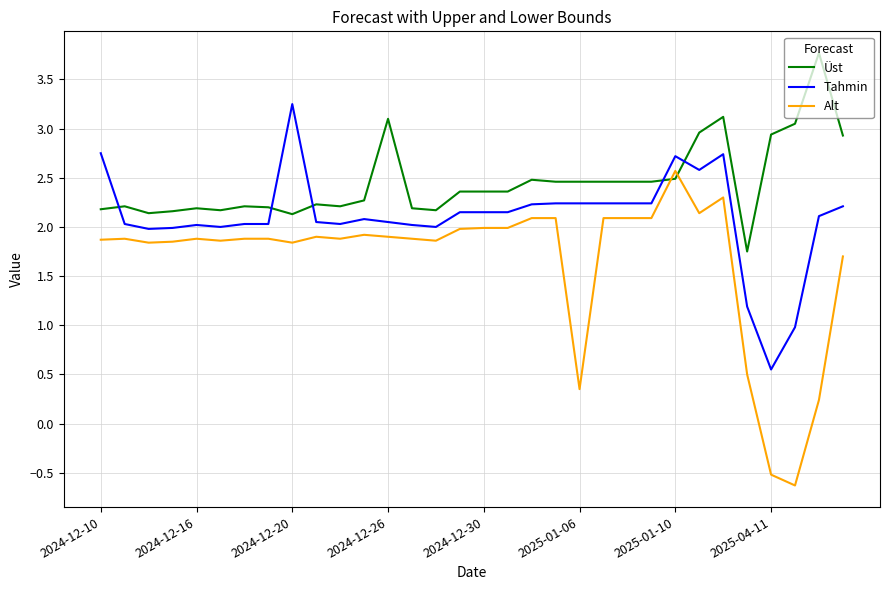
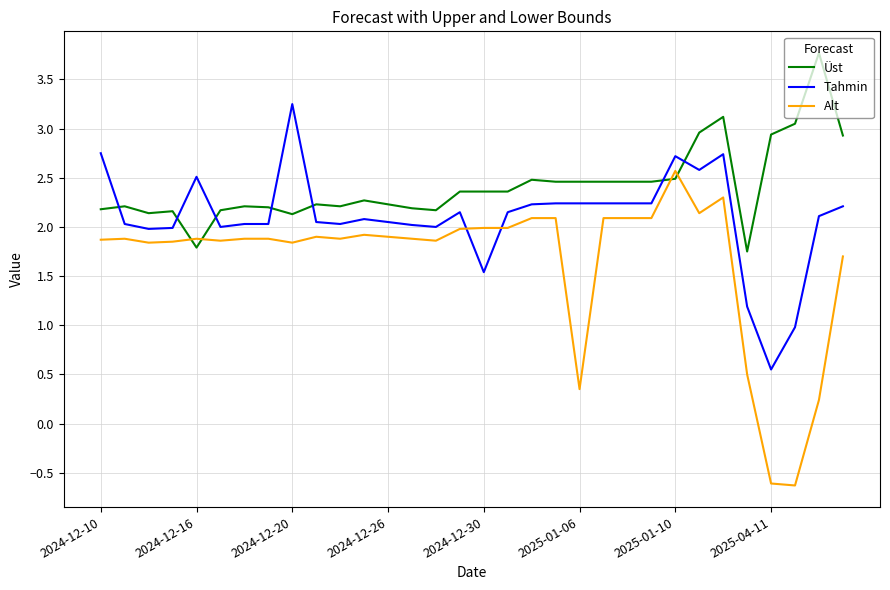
  {
    "Üst": {
      "2024-12-10": 2.2,
-     "2024-12-16": 2.2,
+     "2024-12-16": 1.8,
      "2024-12-20": 2.1,
-     "2024-12-26": 3.1,
+     "2024-12-26": 2.2,
      "2024-12-30": 2.4,
      "2025-01-06": 2.5,
      "2025-01-10": 2.5,
      "2025-04-11": 2.9
    },
    "Tahmin": {
      "2024-12-10": 2.8,
-     "2024-12-16": 2.0,
+     "2024-12-16": 2.5,
      "2024-12-20": 3.3,
      "2024-12-26": 2.1,
-     "2024-12-30": 2.2,
+     "2024-12-30": 1.5,
      "2025-01-06": 2.2,
      "2025-01-10": 2.7,
      "2025-04-11": 0.6
    },
    "Alt": {
      "2024-12-10": 1.9,
      "2024-12-16": 1.9,
      "2024-12-20": 1.8,
      "2024-12-26": 1.9,
      "2024-12-30": 2.0,
      "2025-01-06": 0.4,
      "2025-01-10": 2.6,
-     "2025-04-11": -0.5
+     "2025-04-11": -0.6
    }
  }
